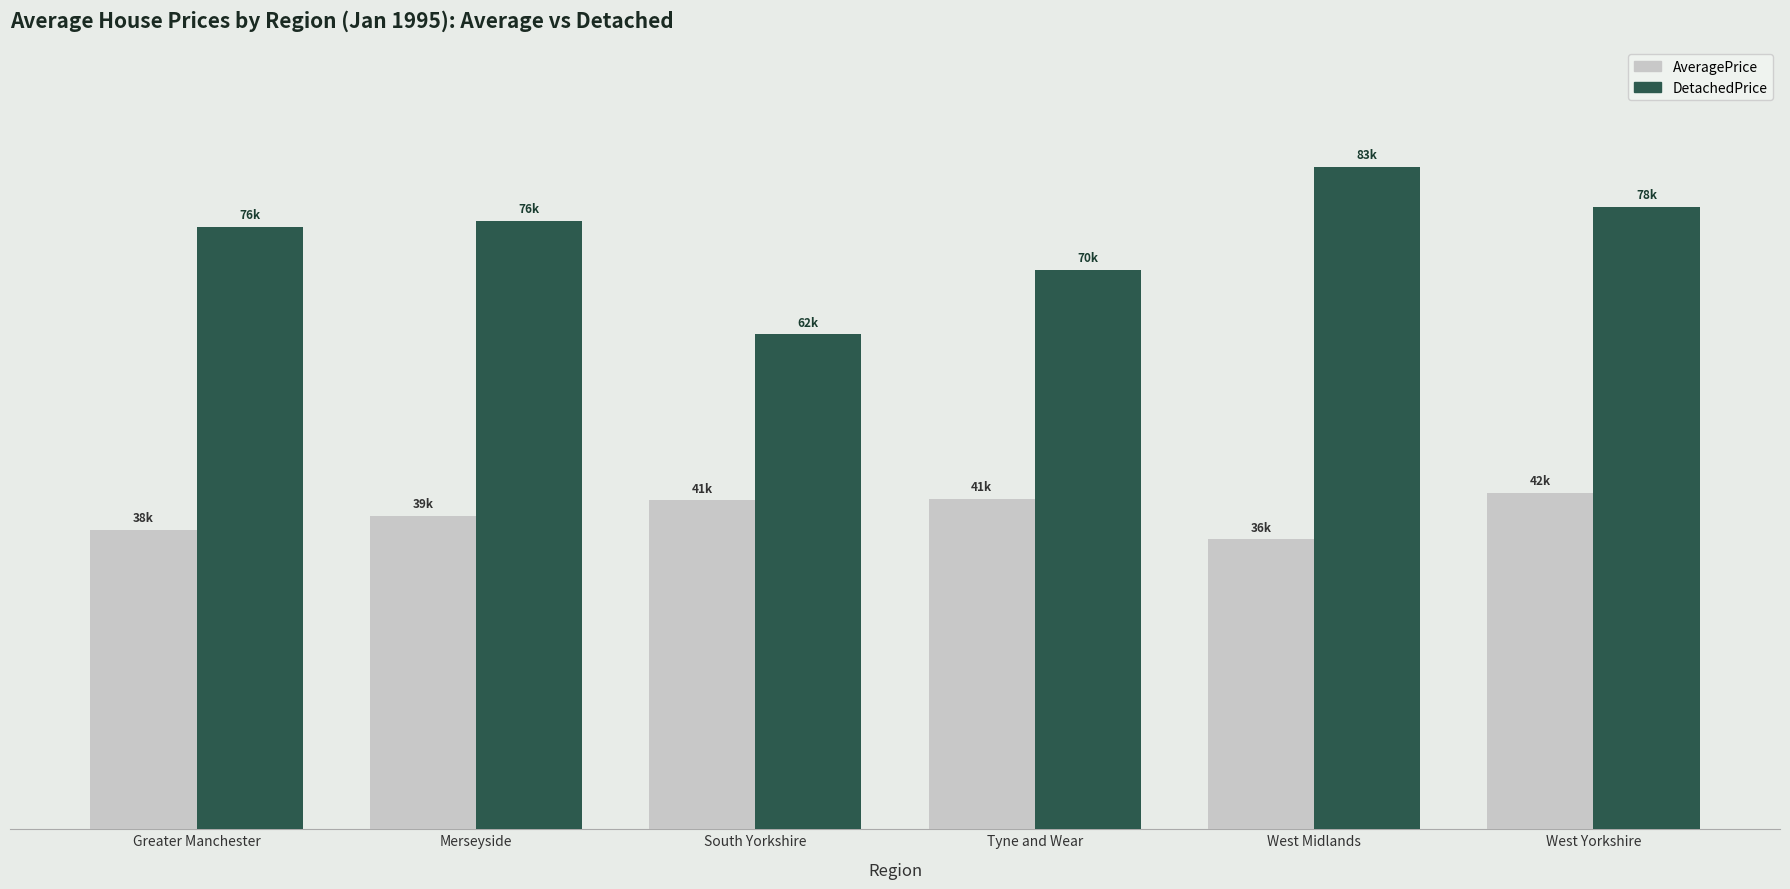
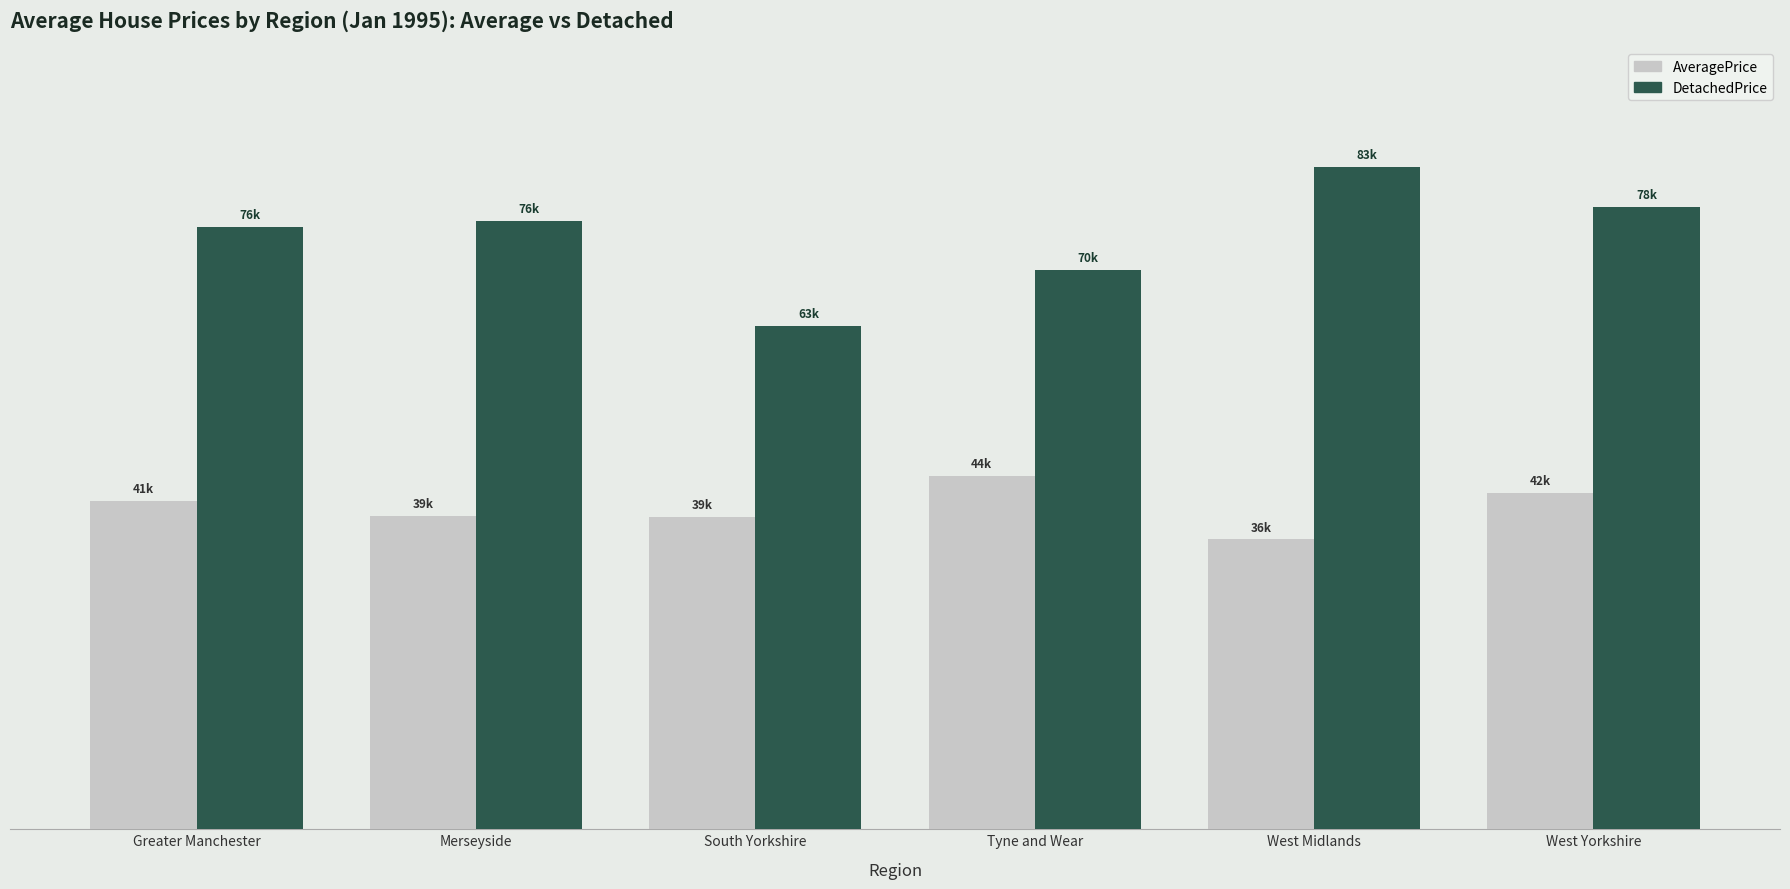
  {
    "AveragePrice": {
-     "Greater Manchester": "38k",
+     "Greater Manchester": "41k",
      "Merseyside": "39k",
-     "South Yorkshire": "41k",
-     "Tyne and Wear": "41k",
+     "South Yorkshire": "39k",
+     "Tyne and Wear": "44k",
      "West Midlands": "36k",
      "West Yorkshire": "42k"
    },
    "DetachedPrice": {
      "Greater Manchester": "76k",
      "Merseyside": "76k",
-     "South Yorkshire": "62k",
+     "South Yorkshire": "63k",
      "Tyne and Wear": "70k",
      "West Midlands": "83k",
      "West Yorkshire": "78k"
    }
  }
